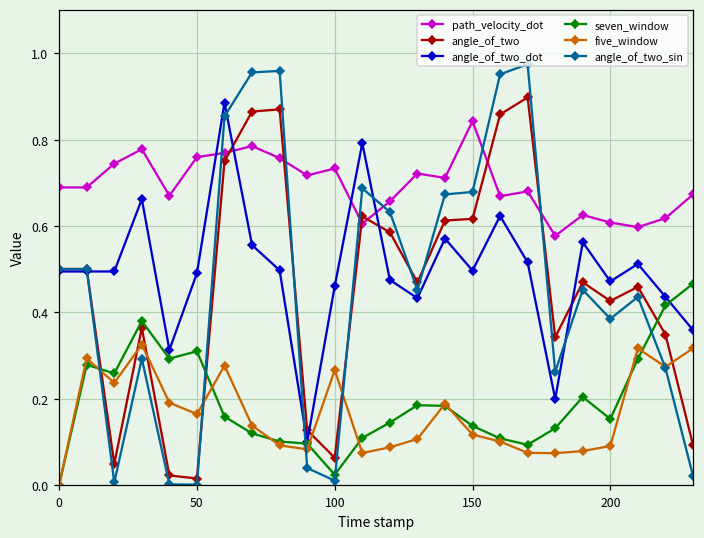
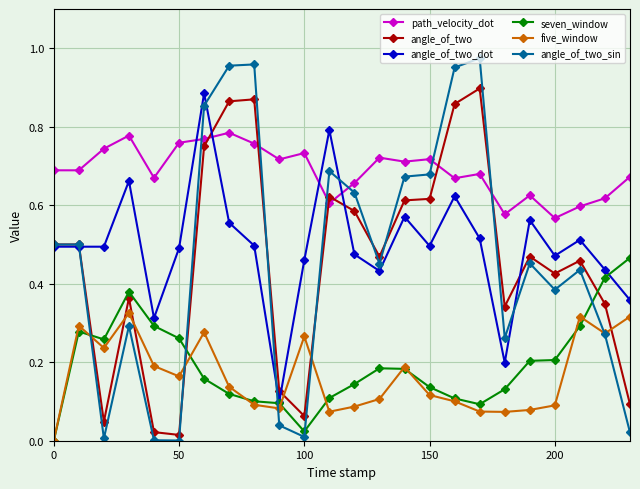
  {
    "path_velocity_dot": {
      "0": 0.69,
      "50": 0.76,
      "100": 0.73,
-     "150": 0.84,
-     "200": 0.61
+     "150": 0.72,
+     "200": 0.57
    },
    "angle_of_two": {
      "50": 0.01,
      "100": 0.06,
      "150": 0.62,
      "200": 0.43
    },
    "angle_of_two_dot": {
      "50": 0.49,
      "100": 0.46,
      "150": 0.50,
      "200": 0.47
    },
    "seven_window": {
-     "50": 0.31,
+     "50": 0.26,
      "100": 0.02,
      "150": 0.14,
-     "200": 0.15
+     "200": 0.21
    },
    "five_window": {
      "50": 0.16,
      "100": 0.27,
      "150": 0.12,
      "200": 0.09
    },
    "angle_of_two_sin": {
      "50": 0.00,
      "100": 0.01,
      "150": 0.68,
      "200": 0.38
    }
  }
